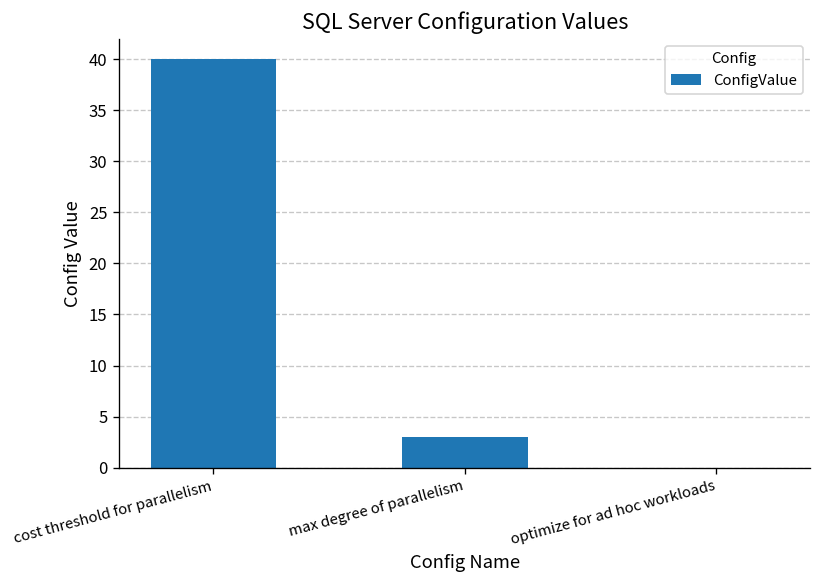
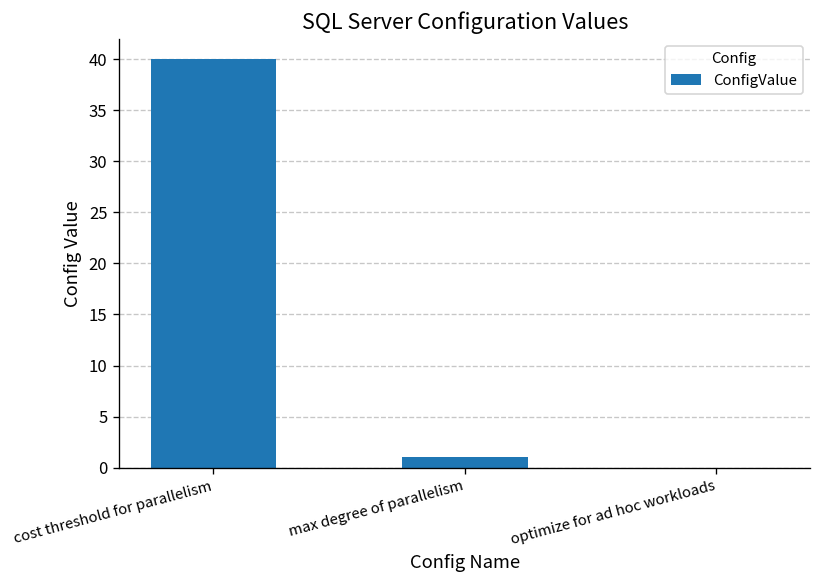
  {
    "cost threshold for parallelism": 40,
-   "max degree of parallelism": 3,
+   "max degree of parallelism": 1,
    "optimize for ad hoc workloads": 0
  }
